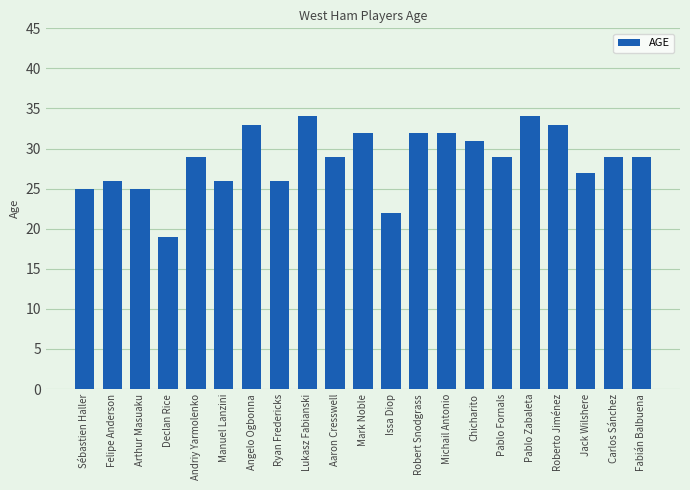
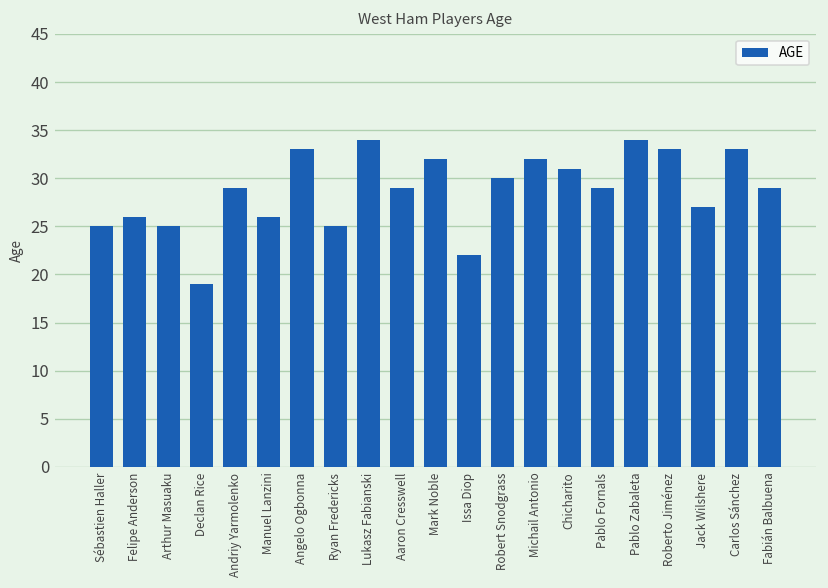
  {
    "Sébastien Haller": 25,
    "Felipe Anderson": 26,
    "Arthur Masuaku": 25,
    "Declan Rice": 19,
    "Andriy Yarmolenko": 29,
    "Manuel Lanzini": 26,
    "Angelo Ogbonna": 33,
-   "Ryan Fredericks": 26,
+   "Ryan Fredericks": 25,
    "Lukasz Fabianski": 34,
    "Aaron Cresswell": 29,
    "Mark Noble": 32,
    "Issa Diop": 22,
-   "Robert Snodgrass": 32,
+   "Robert Snodgrass": 30,
    "Michail Antonio": 32,
    "Chicharito": 31,
    "Pablo Fornals": 29,
    "Pablo Zabaleta": 34,
    "Roberto Jiménez": 33,
    "Jack Wilshere": 27,
-   "Carlos Sánchez": 29,
+   "Carlos Sánchez": 33,
    "Fabián Balbuena": 29
  }
